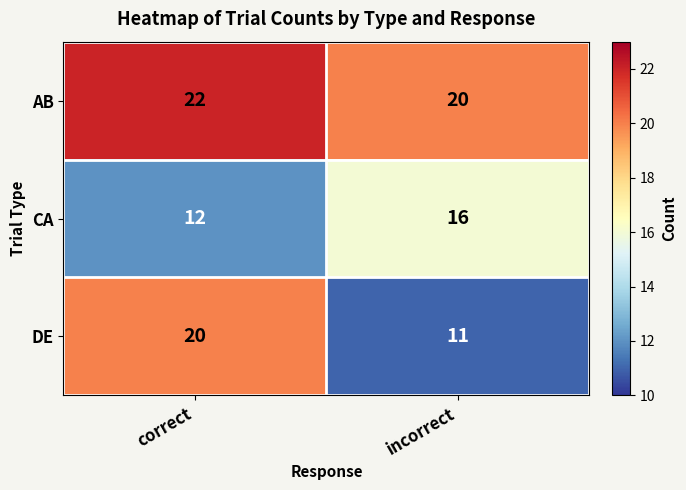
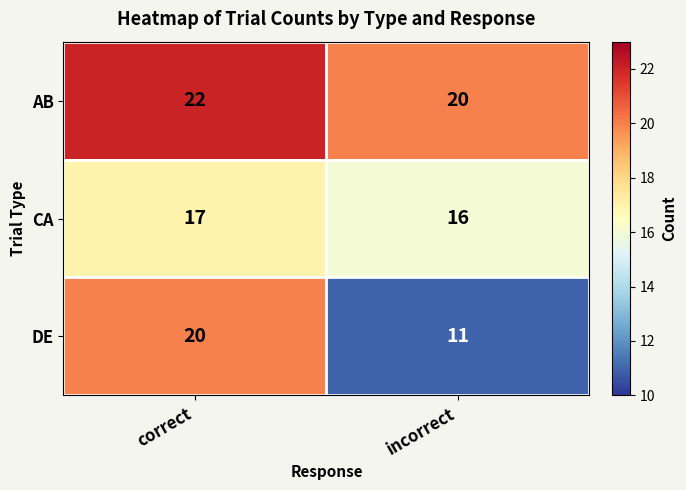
  {
    "AB": {
      "correct": 22,
      "incorrect": 20
    },
    "CA": {
-     "correct": 12,
+     "correct": 17,
      "incorrect": 16
    },
    "DE": {
      "correct": 20,
      "incorrect": 11
    }
  }
